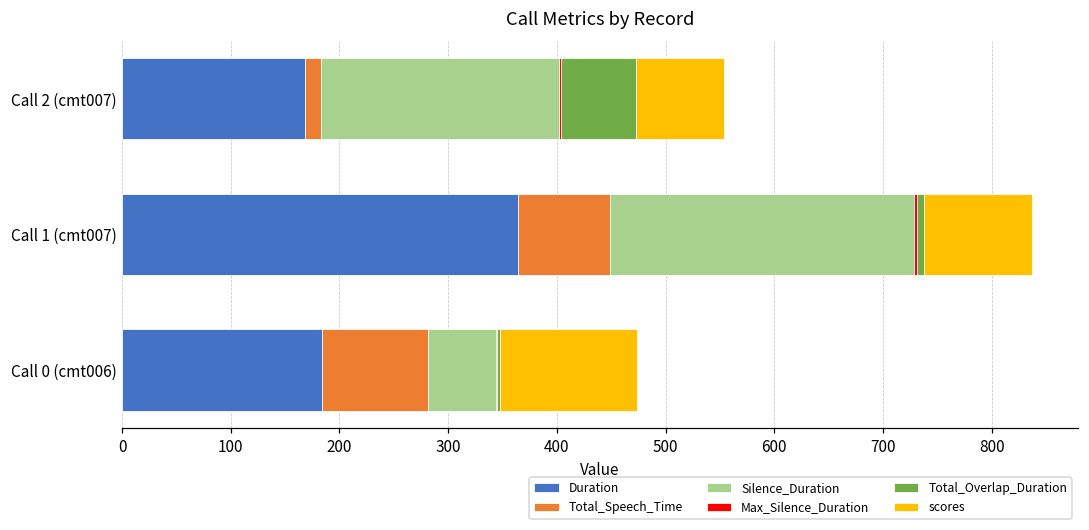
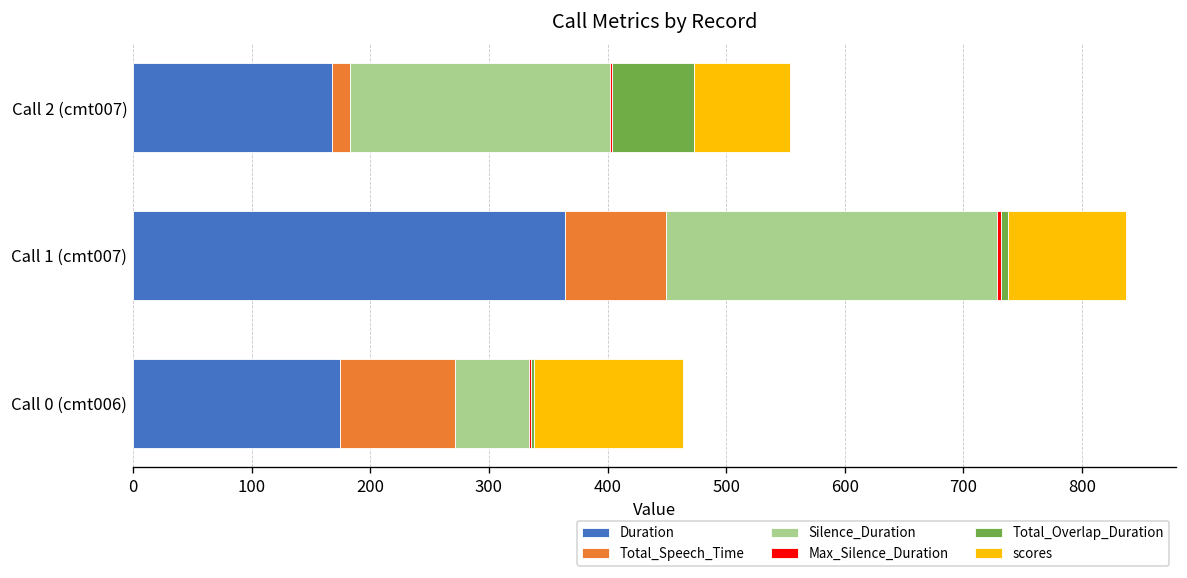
  {
    "Duration": {
      "Call 2 (cmt007)": 170,
      "Call 1 (cmt007)": 360,
-     "Call 0 (cmt006)": 180
+     "Call 0 (cmt006)": 170
    },
    "Total_Speech_Time": {
      "Call 2 (cmt007)": 20,
      "Call 1 (cmt007)": 90,
      "Call 0 (cmt006)": 100
    },
    "Silence_Duration": {
      "Call 2 (cmt007)": 220,
      "Call 1 (cmt007)": 280,
      "Call 0 (cmt006)": 60
    },
    "Max_Silence_Duration": {
      "Call 1 (cmt007)": 0
    },
    "Total_Overlap_Duration": {
      "Call 2 (cmt007)": 70,
      "Call 1 (cmt007)": 10,
      "Call 0 (cmt006)": 0
    },
    "scores": {
      "Call 2 (cmt007)": 80,
      "Call 1 (cmt007)": 100,
      "Call 0 (cmt006)": 130
    }
  }
